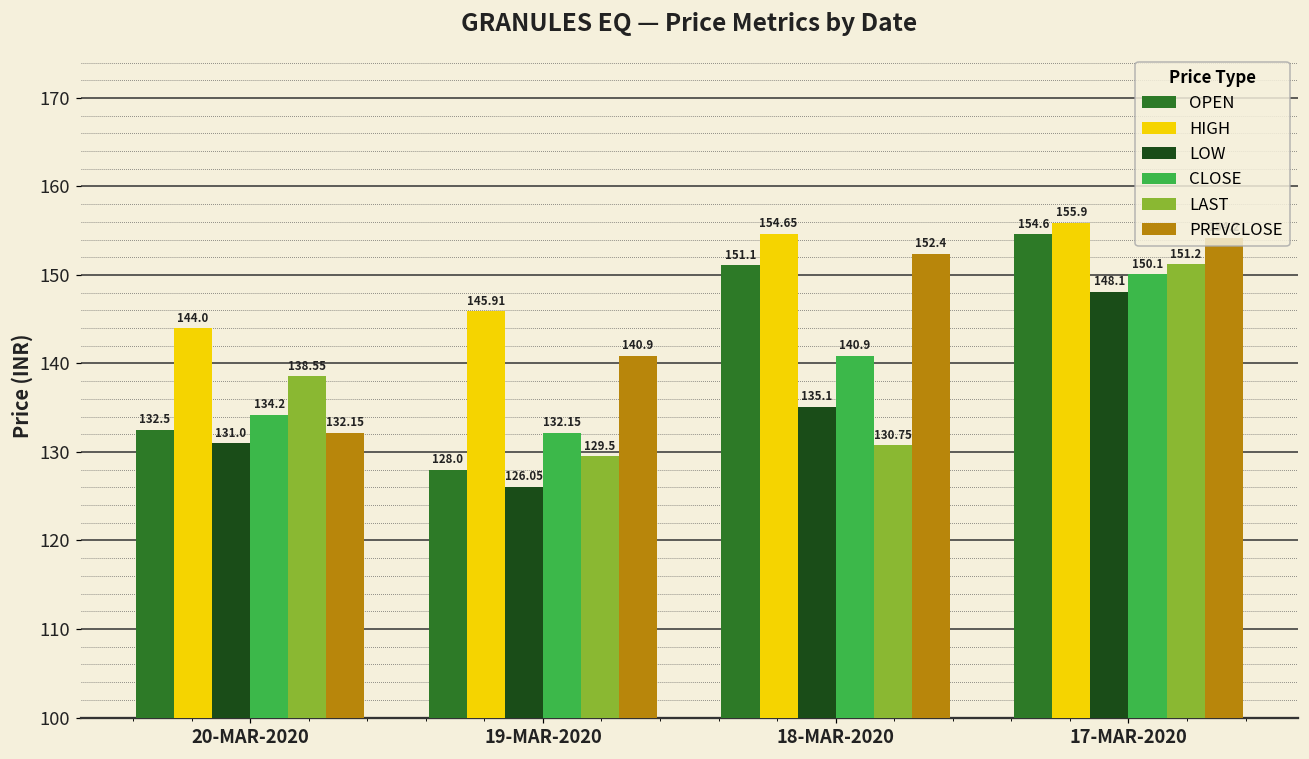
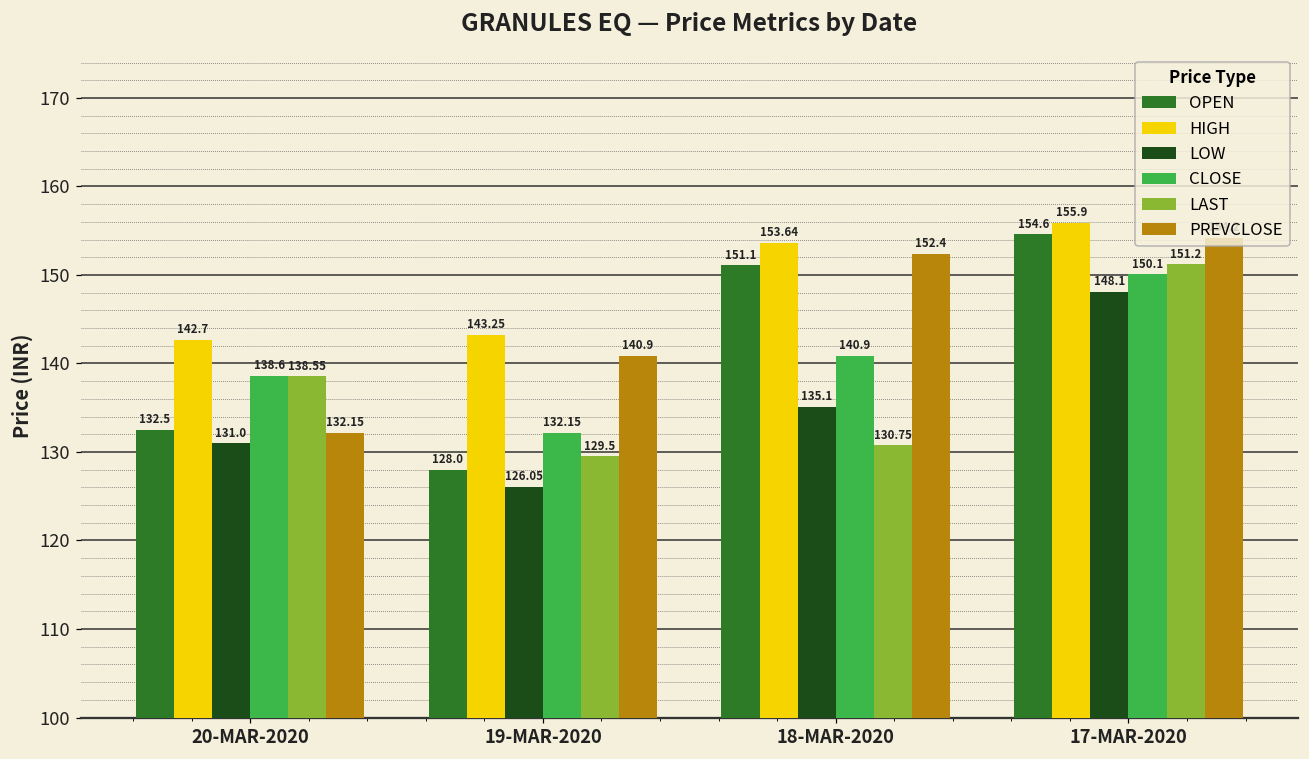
  {
    "HIGH": {
-     "20-MAR-2020": 144.0,
-     "19-MAR-2020": 145.91,
-     "18-MAR-2020": 154.65,
+     "20-MAR-2020": 142.7,
+     "19-MAR-2020": 143.25,
+     "18-MAR-2020": 153.64,
      "17-MAR-2020": 155.9
    },
    "CLOSE": {
-     "20-MAR-2020": 134.2,
+     "20-MAR-2020": 138.6,
      "19-MAR-2020": 132.15,
      "18-MAR-2020": 140.9,
      "17-MAR-2020": 150.1
    },
    "LAST": {
      "20-MAR-2020": 138.55,
      "19-MAR-2020": 129.5,
      "18-MAR-2020": 130.75
    },
    "PREVCLOSE": {
      "20-MAR-2020": 132.15,
      "19-MAR-2020": 140.9,
      "18-MAR-2020": 152.4
    }
  }
